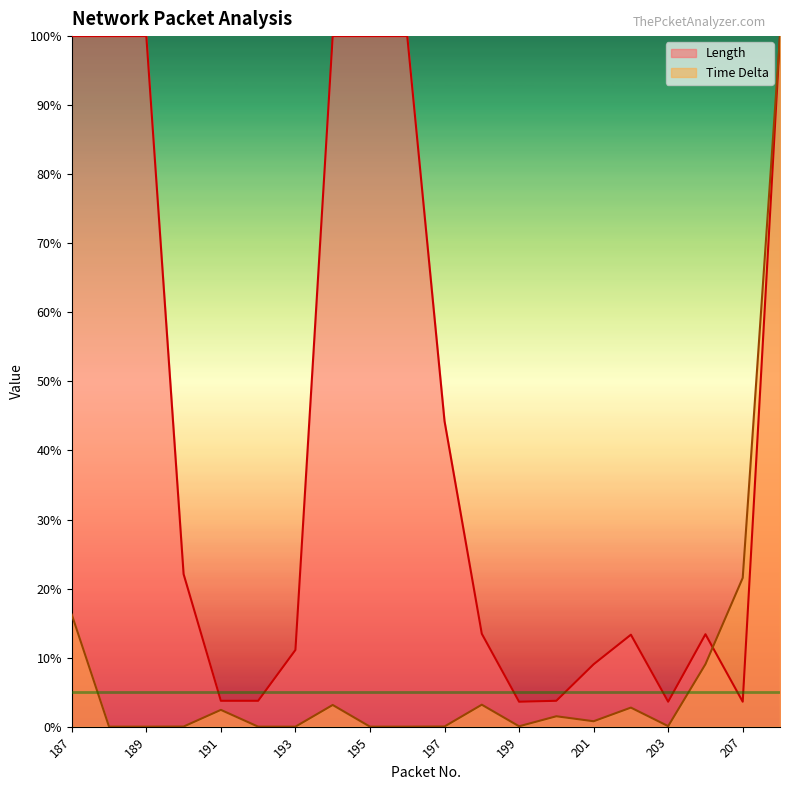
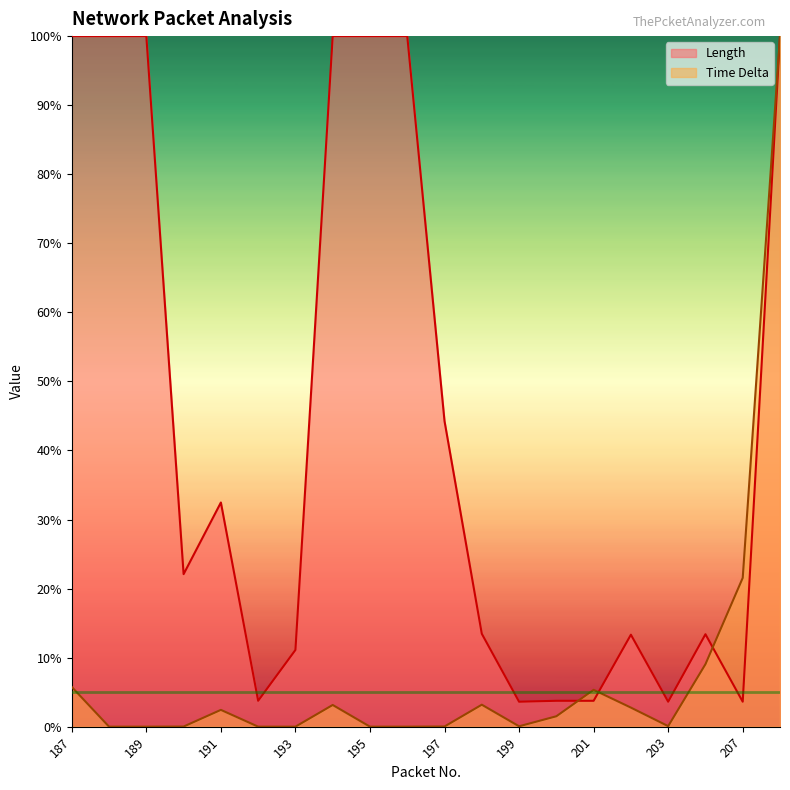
  {
    "Length": {
      "187": "100%",
      "189": "100%",
-     "191": "4%",
+     "191": "32%",
      "193": "11%",
      "195": "100%",
      "197": "44%",
      "199": "4%",
-     "201": "9%",
+     "201": "4%",
      "203": "4%",
      "207": "4%"
    },
    "Time Delta": {
-     "187": "16%",
+     "187": "6%",
      "189": "0%",
      "191": "2%",
      "193": "0%",
      "195": "0%",
      "197": "0%",
      "199": "0%",
-     "201": "1%",
+     "201": "5%",
      "203": "0%",
      "207": "22%"
    }
  }
